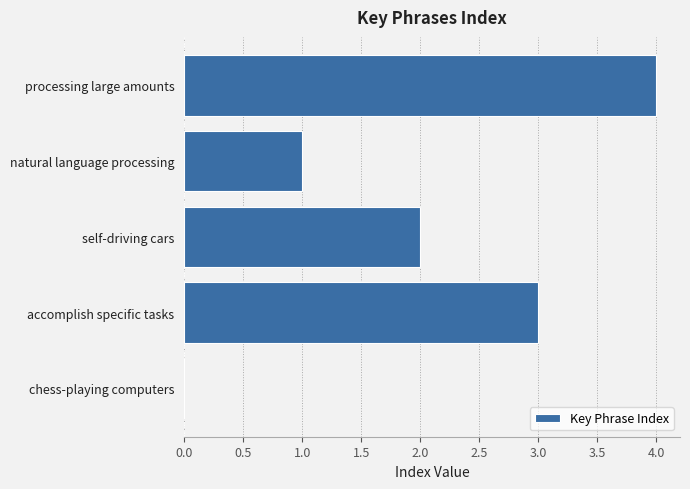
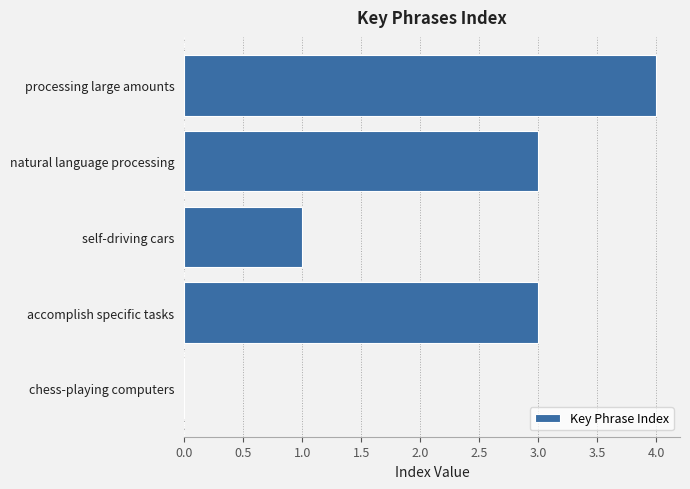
  {
    "processing large amounts": 4,
-   "natural language processing": 1,
-   "self-driving cars": 2,
+   "natural language processing": 3,
+   "self-driving cars": 1,
    "accomplish specific tasks": 3,
    "chess-playing computers": 0
  }
